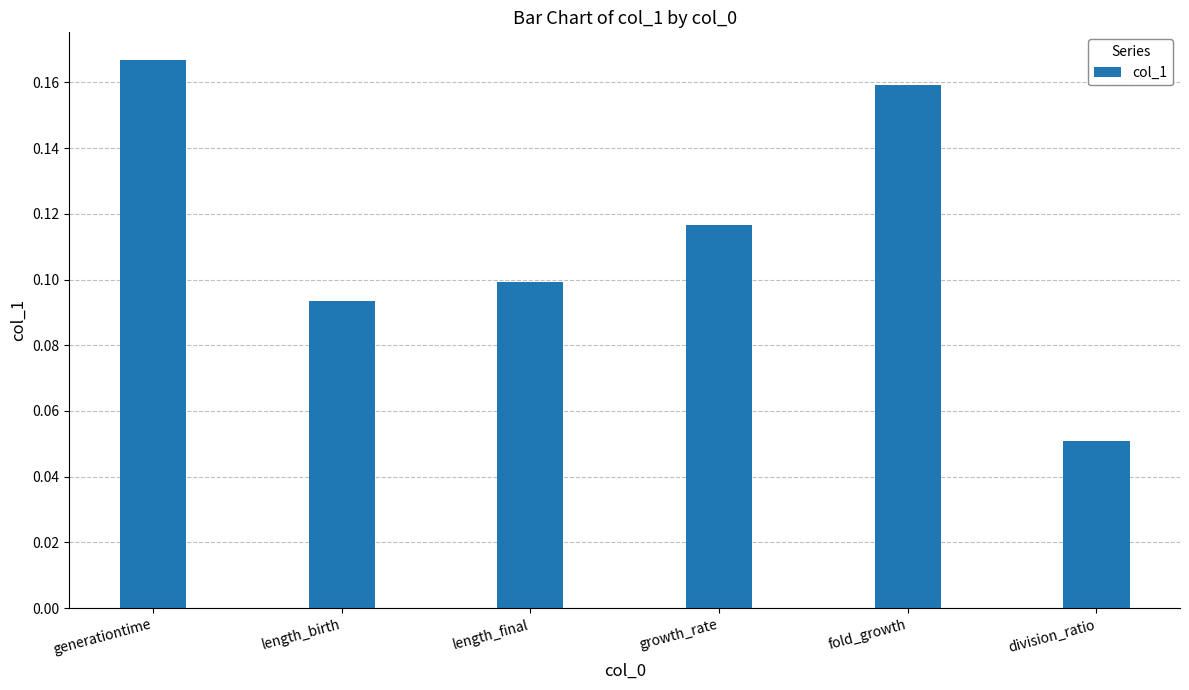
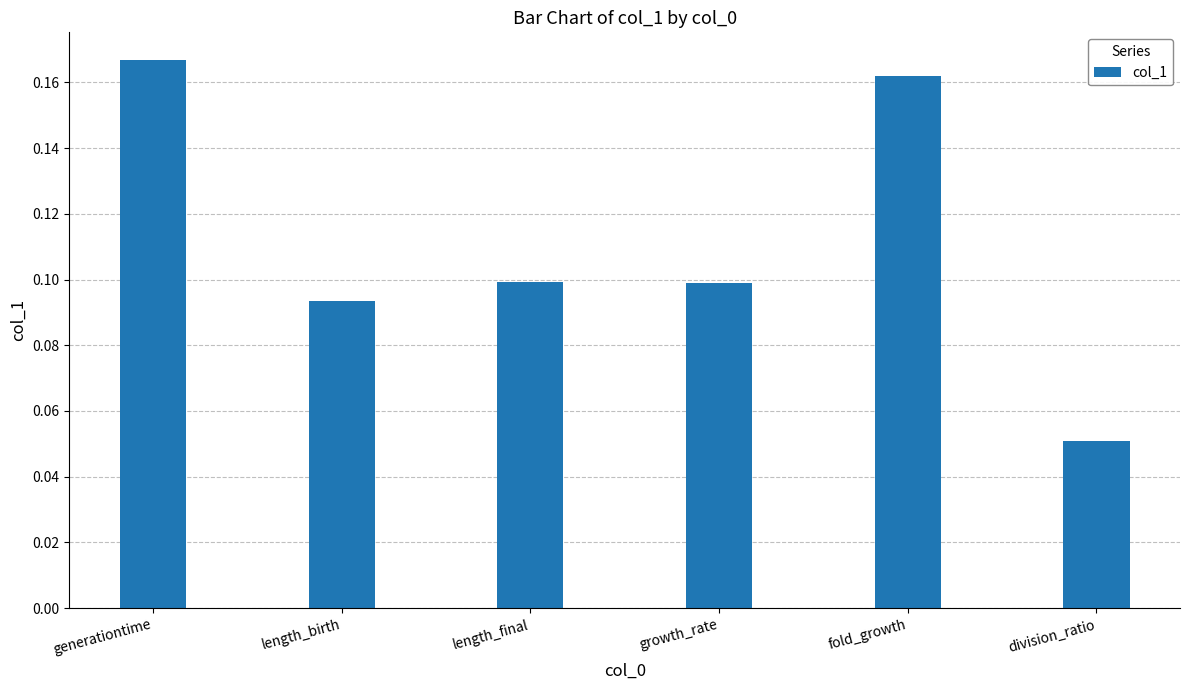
  {
    "generationtime": 0.167,
    "length_birth": 0.093,
    "length_final": 0.099,
-   "growth_rate": 0.116,
-   "fold_growth": 0.159,
+   "growth_rate": 0.099,
+   "fold_growth": 0.162,
    "division_ratio": 0.051
  }
